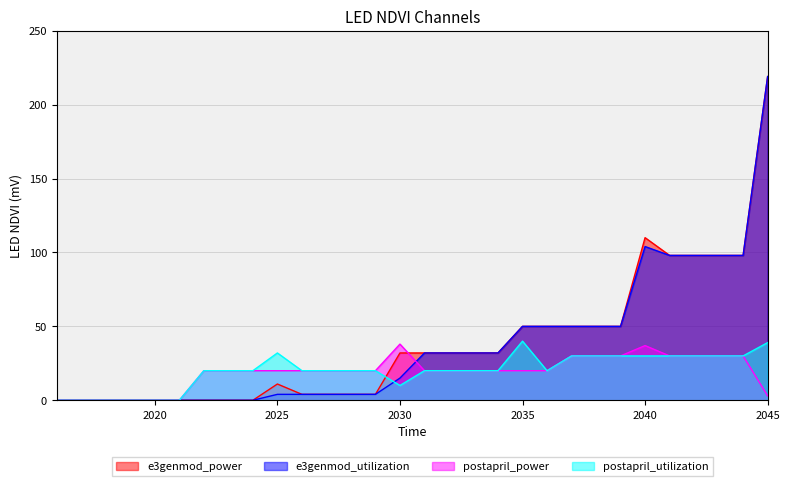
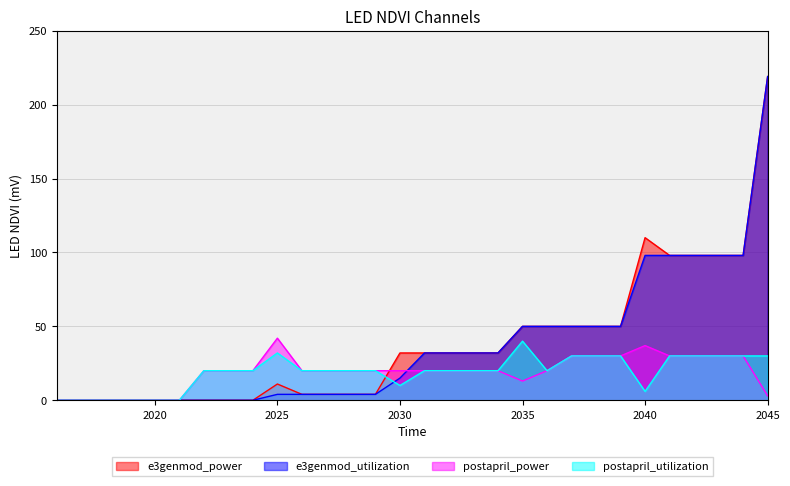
  {
    "e3genmod_power": {
      "2025": 11,
      "2030": 32,
      "2040": 110
    },
    "e3genmod_utilization": {
      "2025": 4,
      "2030": 15,
-     "2040": 104
+     "2040": 98
    },
    "postapril_power": {
-     "2025": 20,
-     "2030": 38,
-     "2035": 20,
+     "2025": 42,
+     "2030": 20,
+     "2035": 13,
      "2040": 37,
      "2045": 3
    },
    "postapril_utilization": {
      "2025": 32,
      "2030": 10,
      "2035": 40,
-     "2040": 30,
-     "2045": 39
+     "2040": 6,
+     "2045": 30
    }
  }
